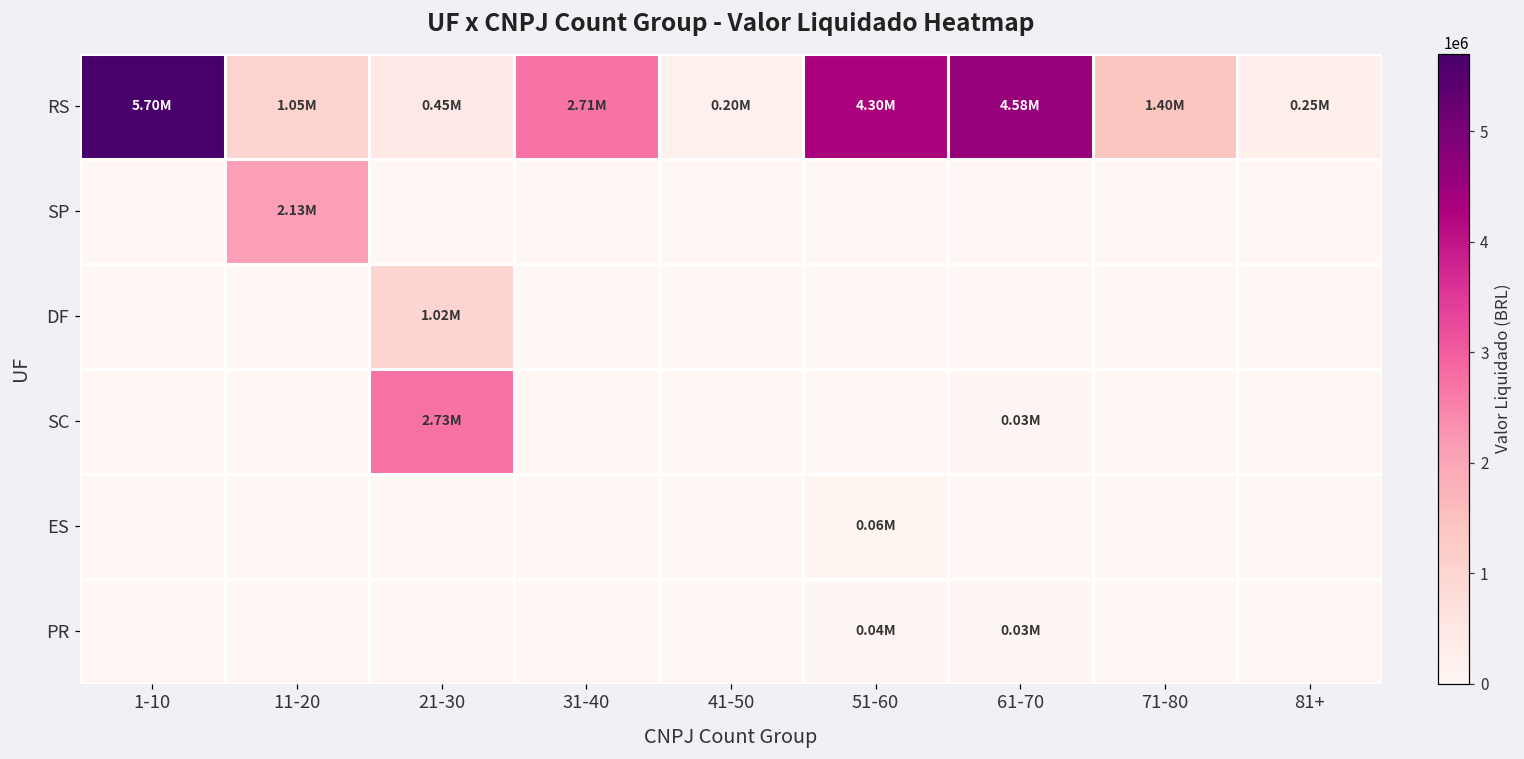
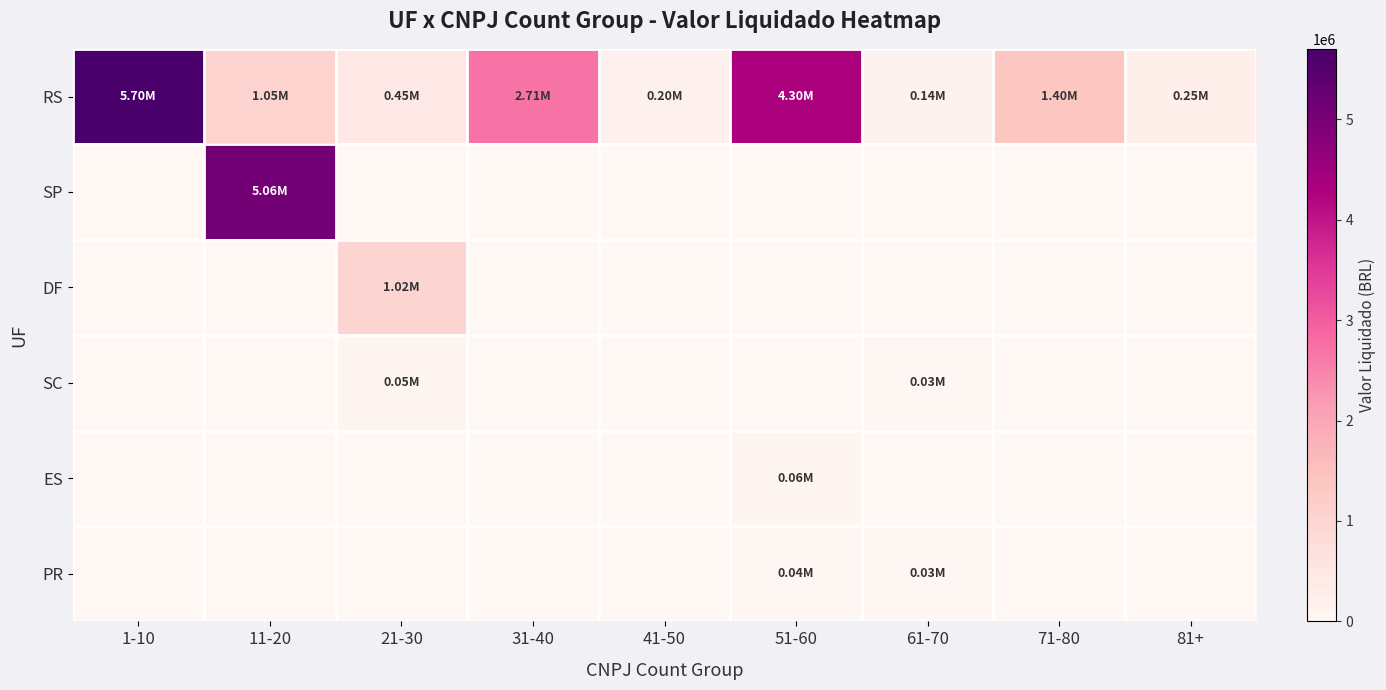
  {
    "RS": {
      "1-10": "5.70M",
      "11-20": "1.05M",
      "21-30": "0.45M",
      "31-40": "2.71M",
      "41-50": "0.20M",
      "51-60": "4.30M",
-     "61-70": "4.58M",
+     "61-70": "0.14M",
      "71-80": "1.40M",
      "81+": "0.25M"
    },
    "SP": {
-     "11-20": "2.13M"
+     "11-20": "5.06M"
    },
    "DF": {
      "21-30": "1.02M"
    },
    "SC": {
-     "21-30": "2.73M",
+     "21-30": "0.05M",
      "61-70": "0.03M"
    },
    "ES": {
      "51-60": "0.06M"
    },
    "PR": {
      "51-60": "0.04M",
      "61-70": "0.03M"
    }
  }
